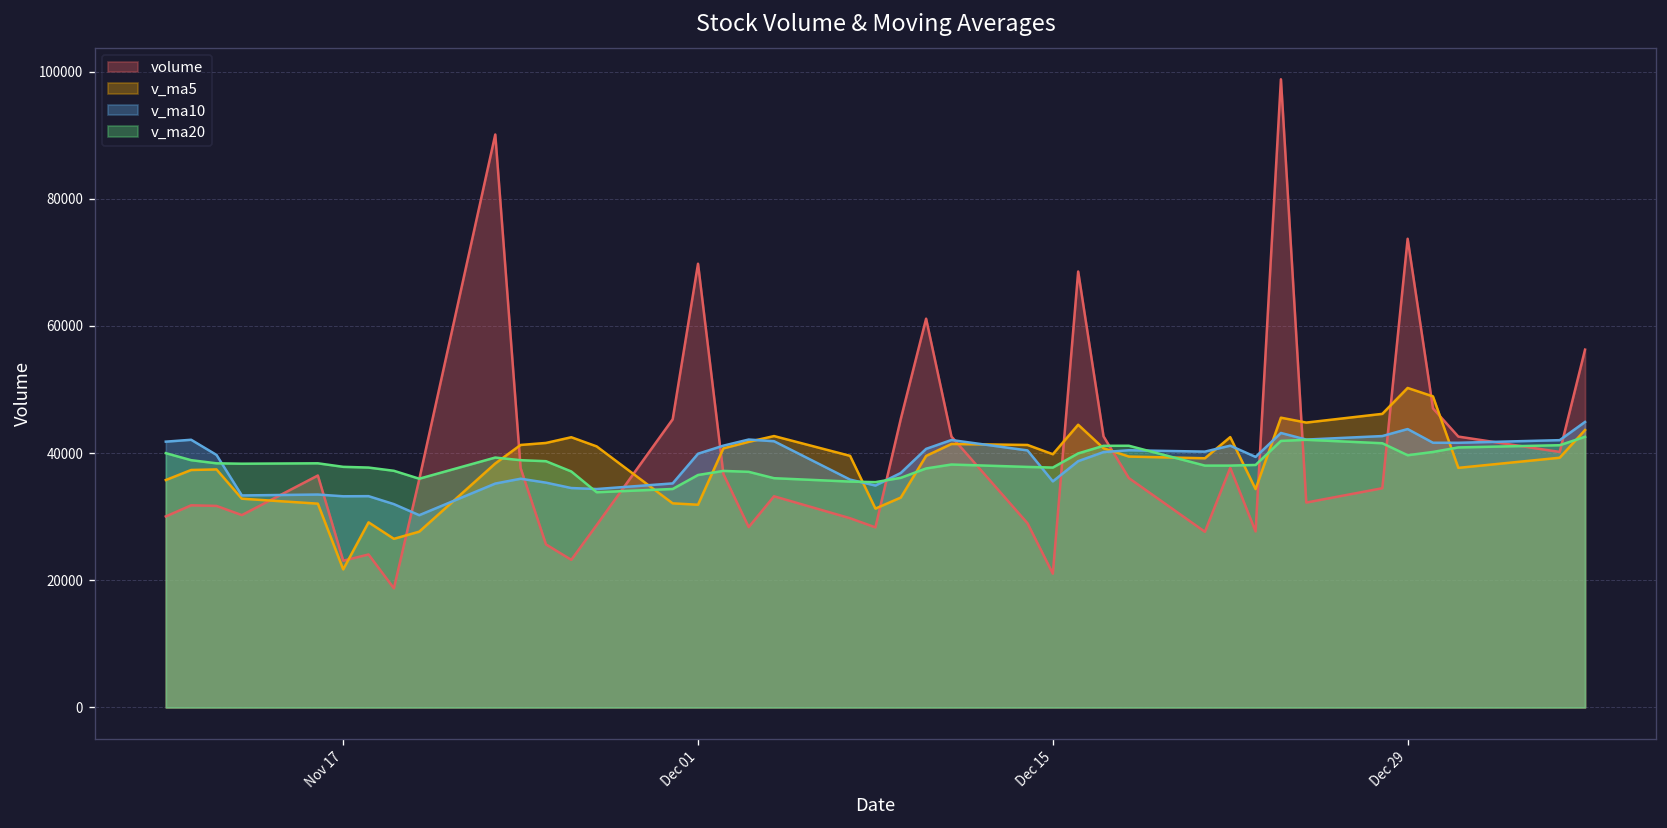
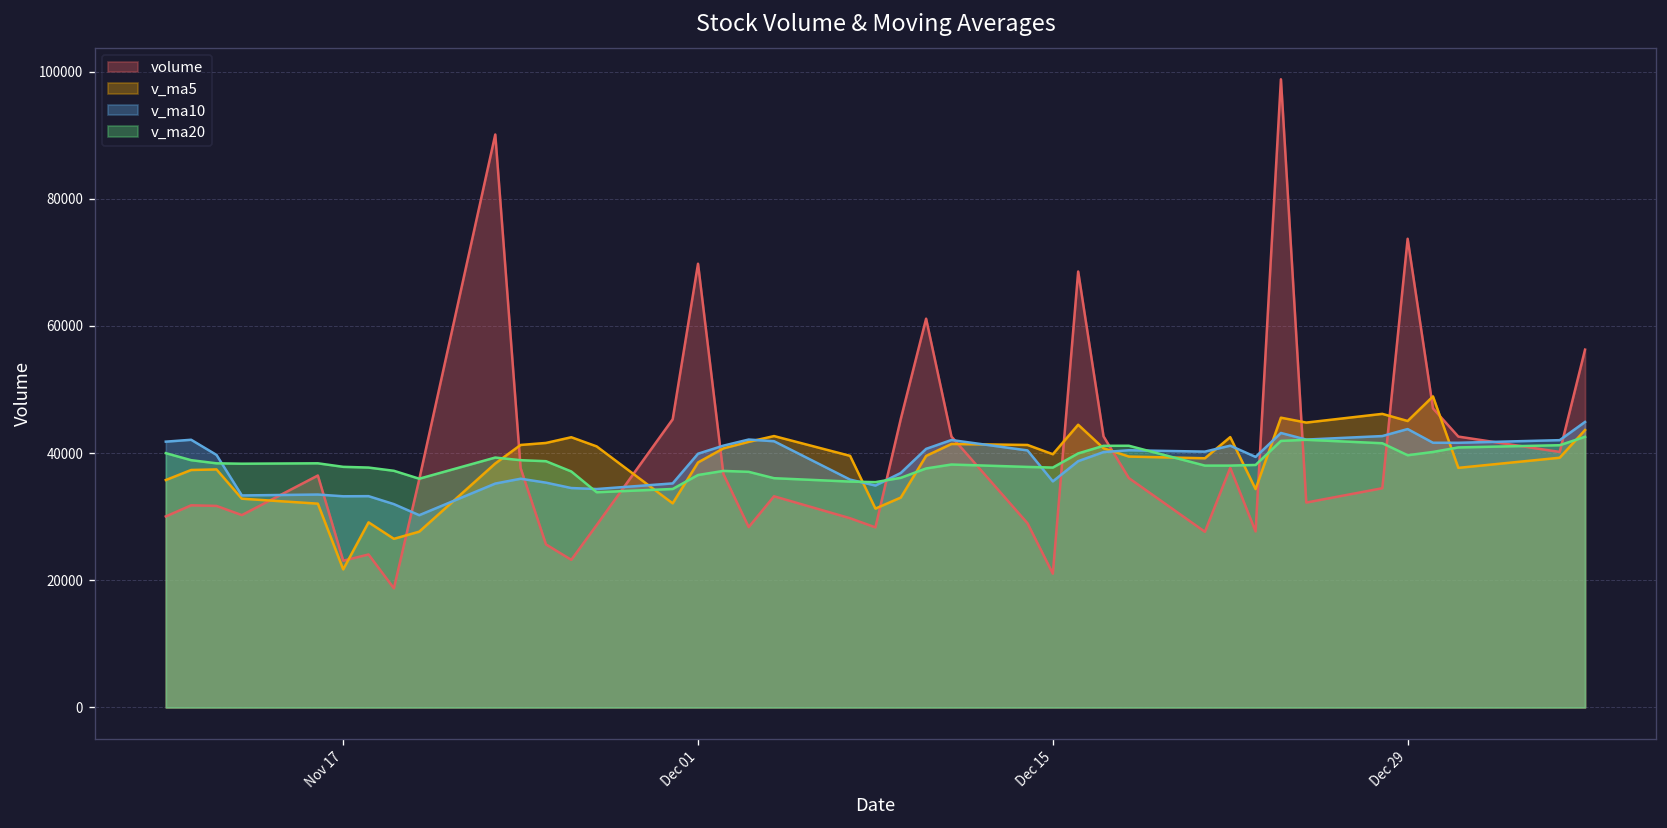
  {
    "volume": {
      "Nov 17": 23000,
      "Dec 01": 70000,
      "Dec 15": 21000,
      "Dec 29": 74000
    },
    "v_ma5": {
      "Nov 17": 22000,
-     "Dec 01": 32000,
+     "Dec 01": 39000,
      "Dec 15": 40000,
-     "Dec 29": 50000
+     "Dec 29": 45000
    }
  }
